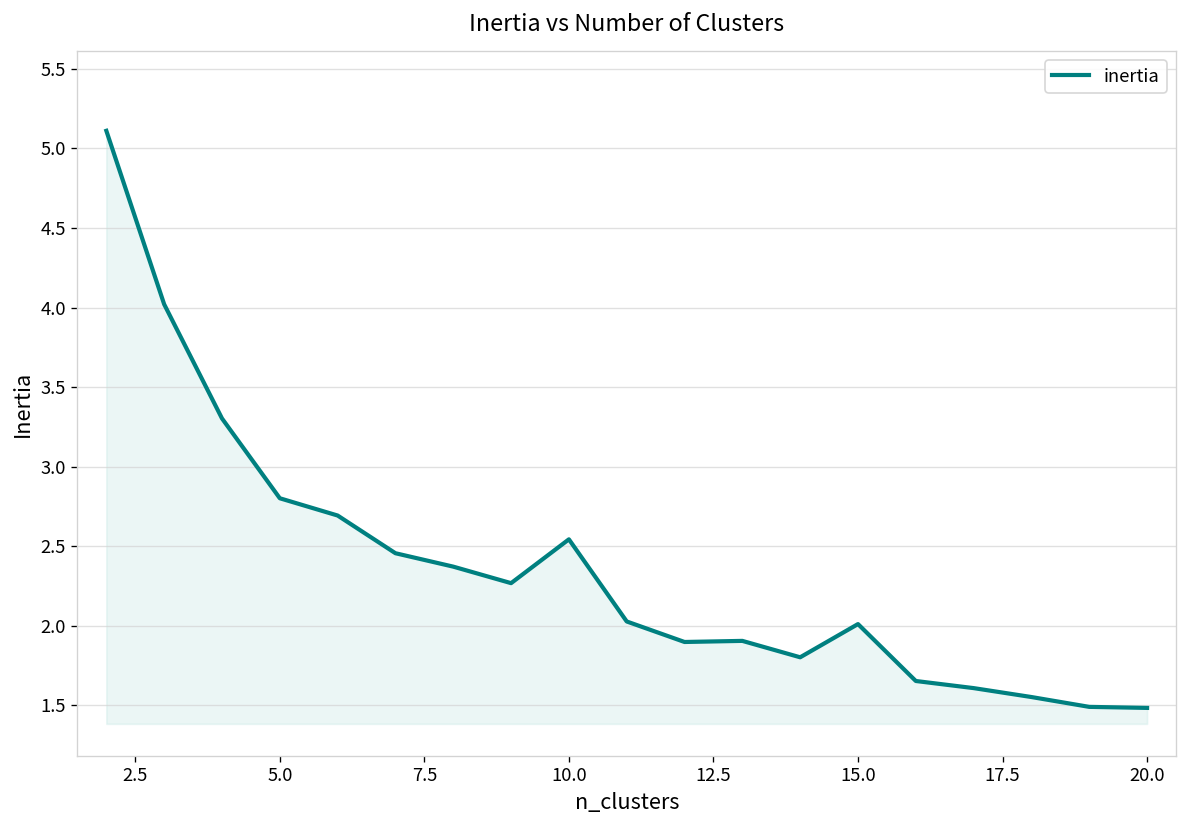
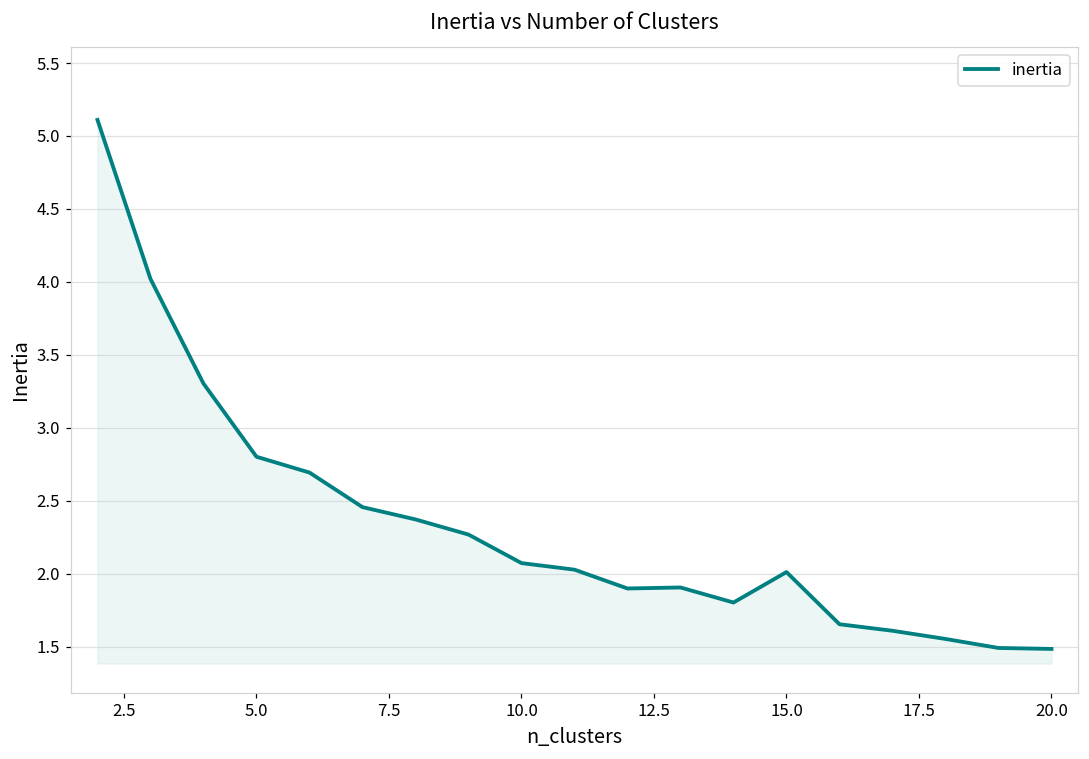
  {
    "5.0": 2.80,
-   "10.0": 2.54,
+   "10.0": 2.07,
    "15.0": 2.01,
    "20.0": 1.48
  }
